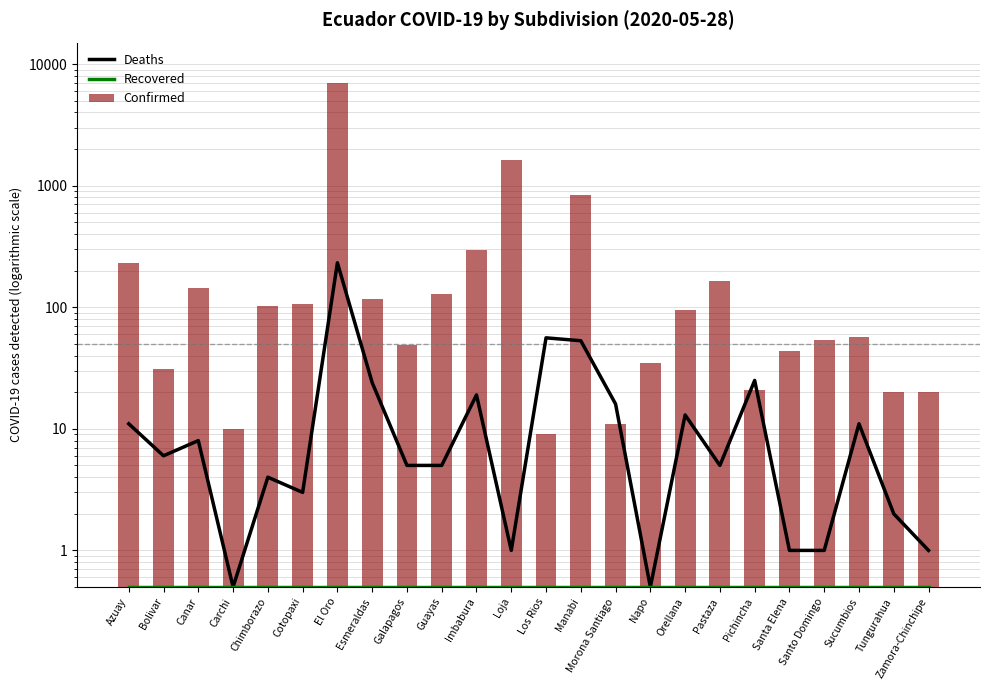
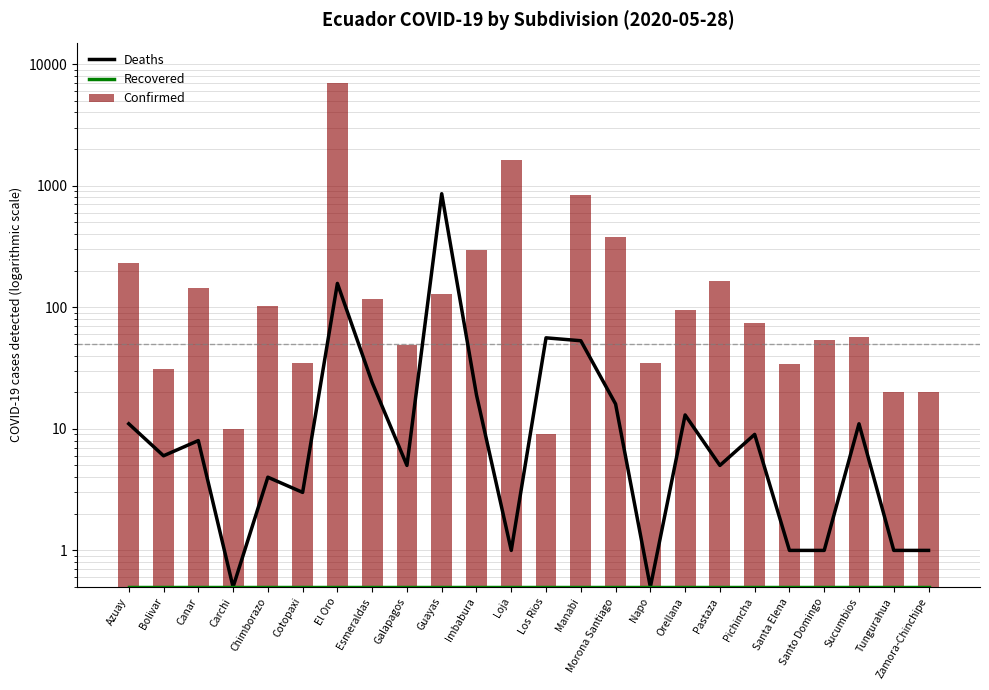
  {
    "Deaths": {
      "Azuay": 11,
      "Bolivar": 6,
      "Canar": 8,
      "Chimborazo": 4,
      "Cotopaxi": 3,
-     "El Oro": 230,
+     "El Oro": 160,
      "Esmeraldas": 24,
      "Galapagos": 5,
-     "Guayas": 5,
+     "Guayas": 900,
      "Imbabura": 19,
      "Loja": 1,
      "Los Rios": 60,
      "Manabi": 50,
      "Morona Santiago": 16,
      "Orellana": 13,
      "Pastaza": 5,
-     "Pichincha": 25,
+     "Pichincha": 9,
      "Santa Elena": 1,
      "Santo Domingo": 1,
      "Sucumbios": 11,
-     "Tungurahua": 2,
+     "Tungurahua": 1,
      "Zamora-Chinchipe": 1
    },
    "Confirmed": {
      "Azuay": 230,
      "Bolivar": 31,
      "Canar": 150,
      "Carchi": 10,
      "Chimborazo": 100,
-     "Cotopaxi": 110,
+     "Cotopaxi": 35,
      "El Oro": 7000,
      "Esmeraldas": 120,
      "Galapagos": 49,
      "Guayas": 130,
      "Imbabura": 300,
      "Loja": 1600,
      "Los Rios": 9,
      "Manabi": 800,
-     "Morona Santiago": 11,
+     "Morona Santiago": 380,
      "Napo": 35,
      "Orellana": 90,
      "Pastaza": 160,
-     "Pichincha": 21,
-     "Santa Elena": 44,
+     "Pichincha": 70,
+     "Santa Elena": 34,
      "Santo Domingo": 50,
      "Sucumbios": 60,
      "Tungurahua": 20,
      "Zamora-Chinchipe": 20
    },
    "Recovered": {
      "Azuay": 0.50,
      "Bolivar": 0.50,
      "Canar": 0.50,
      "Chimborazo": 0.50,
      "Cotopaxi": 0.50,
      "El Oro": 0.50,
      "Esmeraldas": 0.50,
      "Galapagos": 0.50,
      "Guayas": 0.50,
      "Imbabura": 0.50,
      "Loja": 0.50,
      "Los Rios": 0.50,
      "Manabi": 0.50,
      "Morona Santiago": 0.50,
      "Orellana": 0.50,
      "Pastaza": 0.50,
      "Pichincha": 0.50,
      "Santa Elena": 0.50,
      "Santo Domingo": 0.50,
      "Sucumbios": 0.50,
      "Tungurahua": 0.50,
      "Zamora-Chinchipe": 0.50
    }
  }
